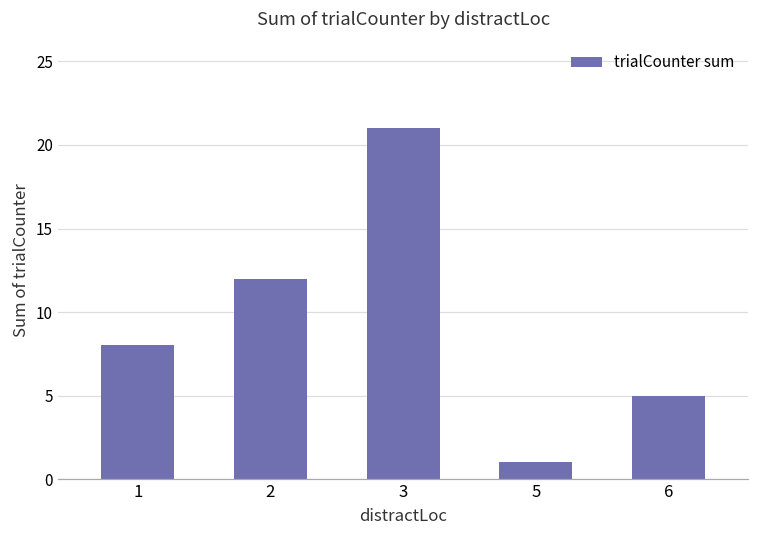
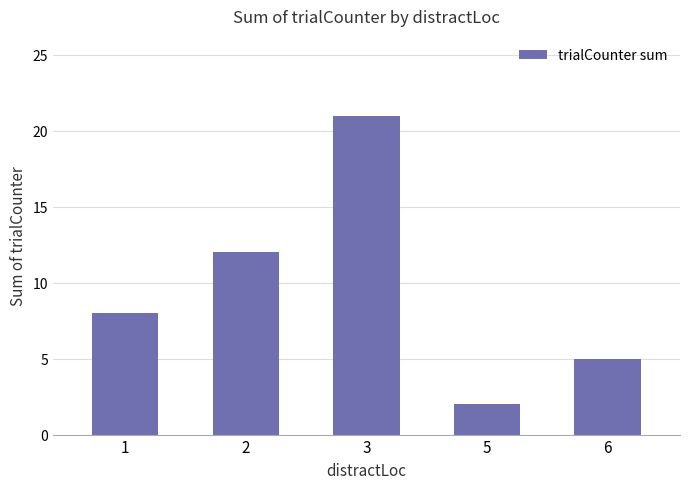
  {
    "1": 8,
    "2": 12,
    "3": 21,
-   "5": 1,
+   "5": 2,
    "6": 5
  }
